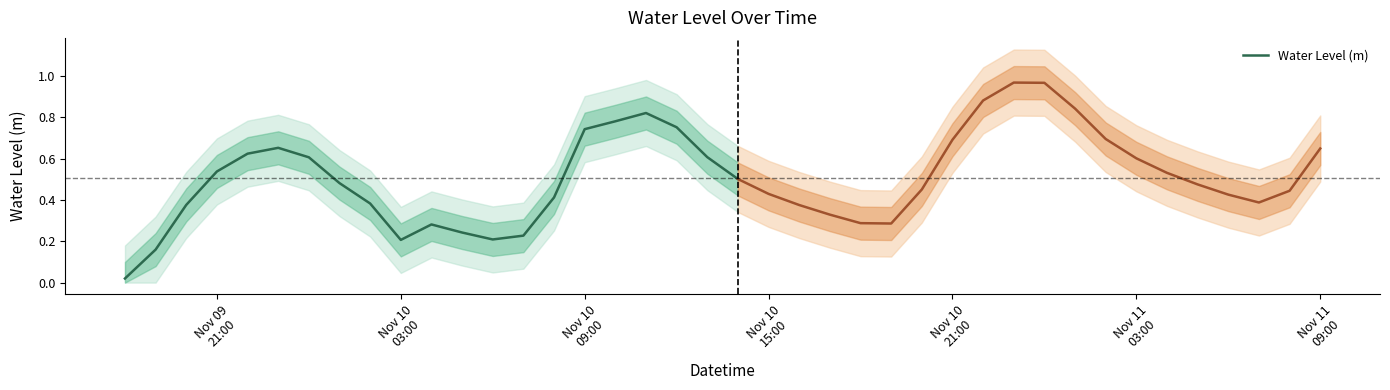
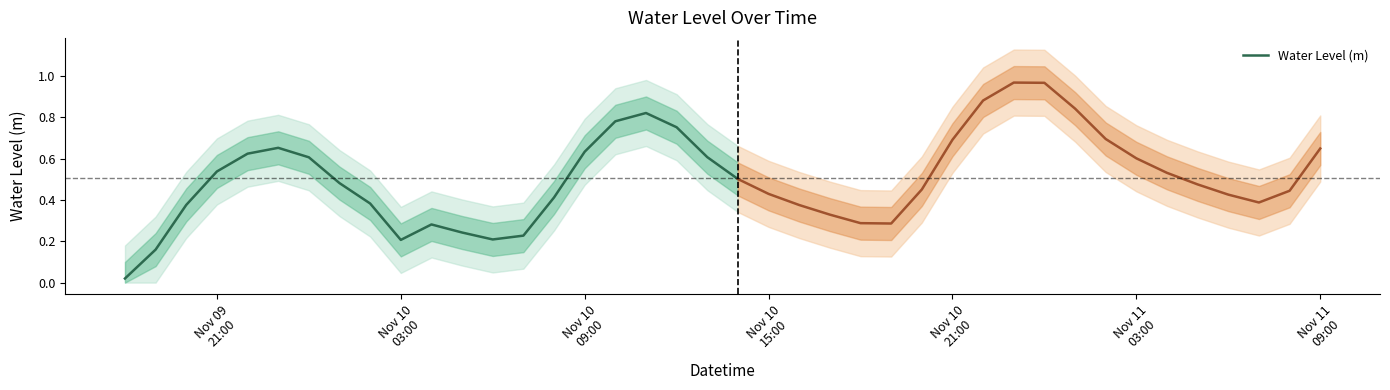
  {
    "Water Level (m)": {
      "Nov 09 21:00": 0.54,
      "Nov 10 03:00": 0.21,
-     "Nov 10 09:00": 0.74
+     "Nov 10 09:00": 0.63
    }
  }
